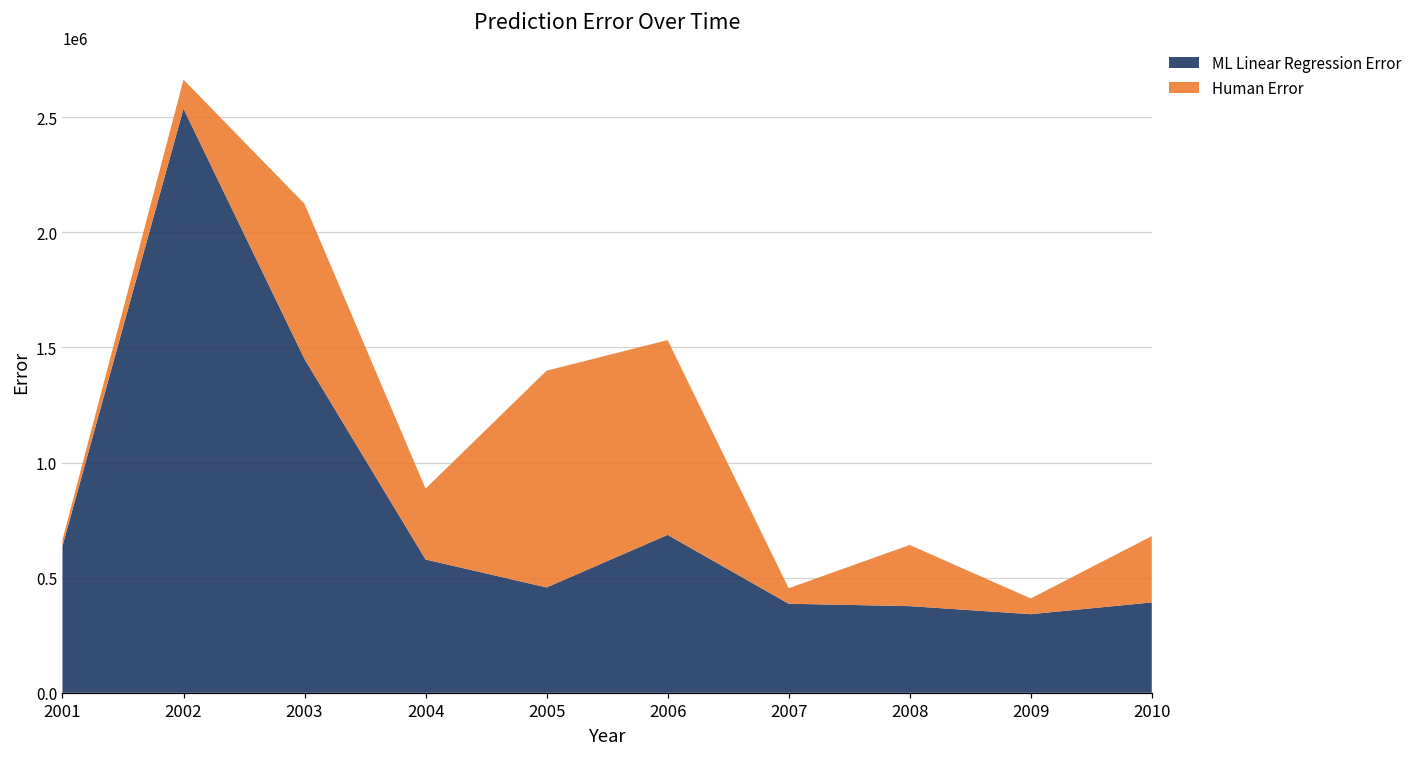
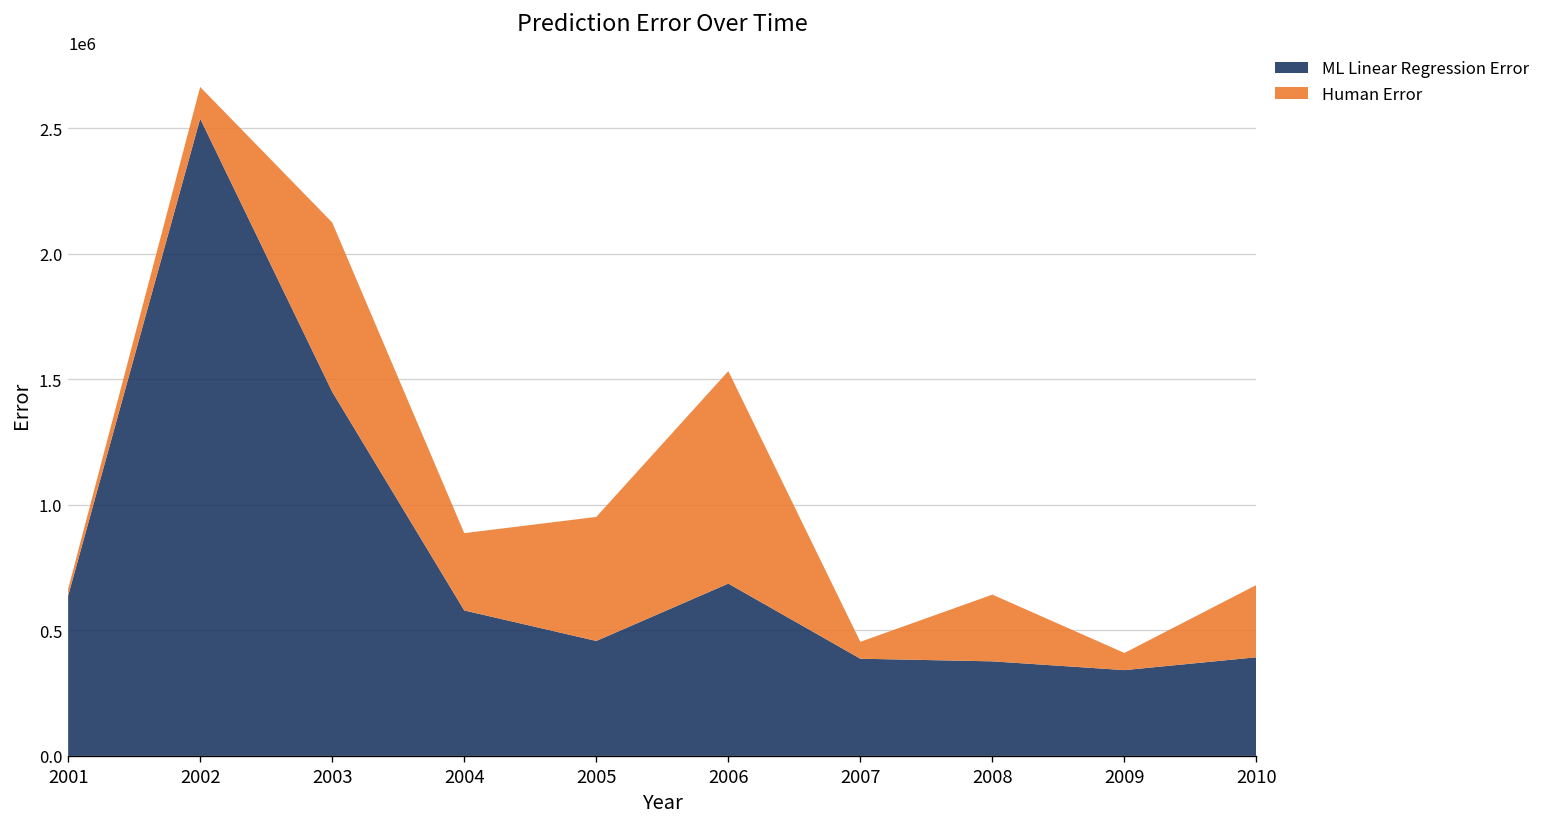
  {
    "ML Linear Regression Error": {
      "2001": 640000,
      "2002": 2540000,
      "2003": 1450000,
      "2004": 580000,
      "2005": 460000,
      "2006": 690000,
      "2007": 390000,
      "2008": 380000,
      "2009": 340000,
      "2010": 390000
    },
    "Human Error": {
      "2001": 30000,
      "2002": 130000,
      "2003": 670000,
      "2004": 310000,
-     "2005": 940000,
+     "2005": 490000,
      "2006": 850000,
      "2007": 70000,
      "2008": 270000,
      "2009": 70000,
      "2010": 290000
    }
  }
